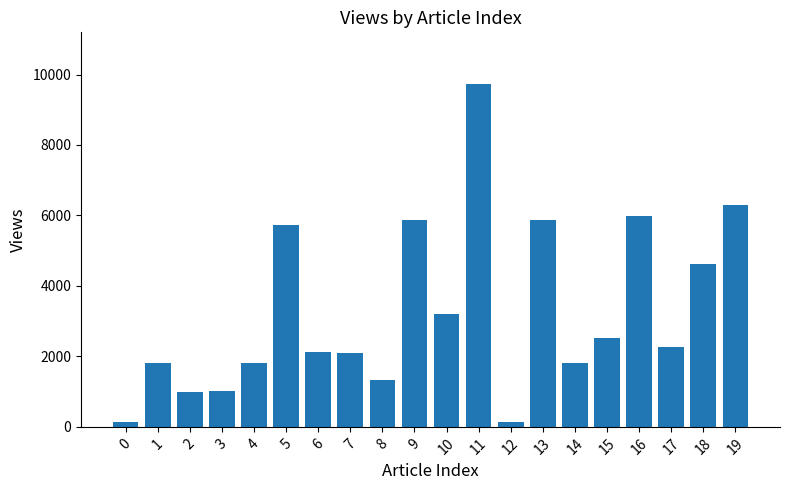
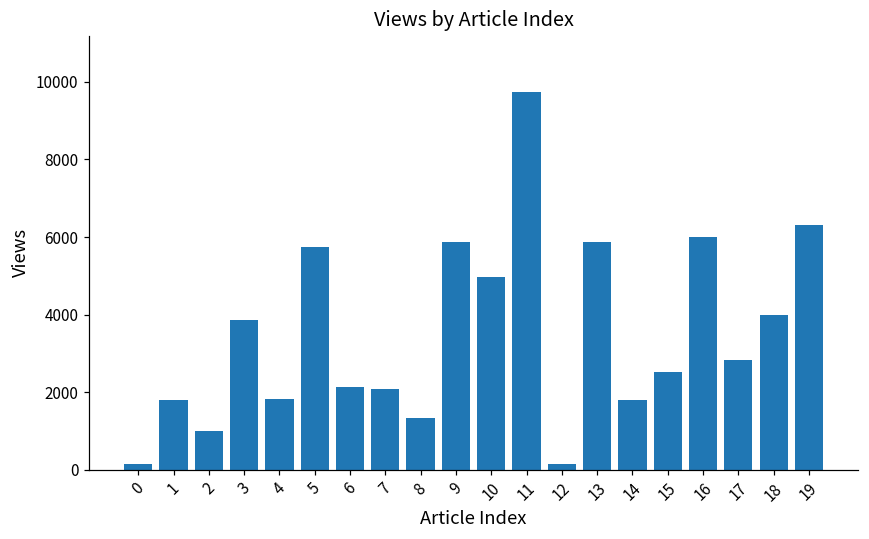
  {
    "0": 100,
    "1": 1800,
    "2": 1000,
-   "3": 1000,
+   "3": 3900,
    "4": 1800,
    "5": 5700,
    "6": 2100,
    "7": 2100,
    "8": 1300,
    "9": 5900,
-   "10": 3200,
+   "10": 5000,
    "11": 9700,
    "12": 100,
    "13": 5900,
    "14": 1800,
    "15": 2500,
    "16": 6000,
-   "17": 2300,
-   "18": 4600,
+   "17": 2800,
+   "18": 4000,
    "19": 6300
  }
